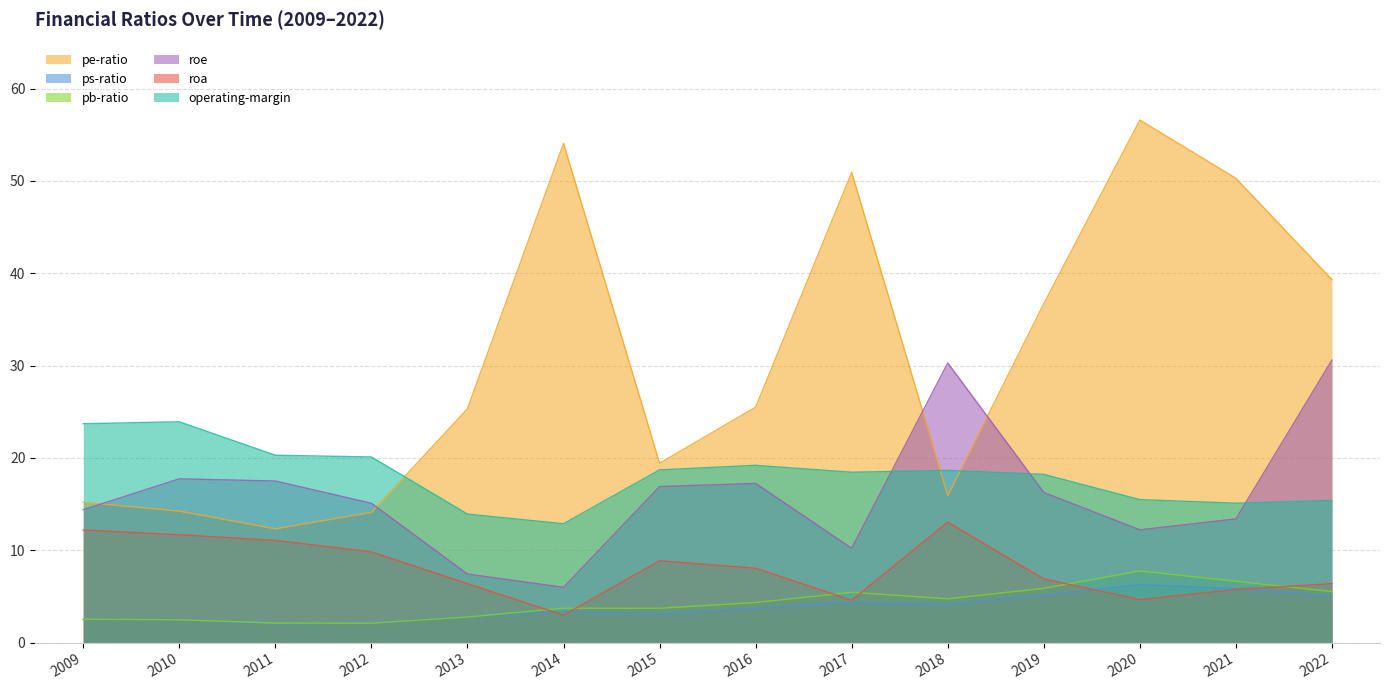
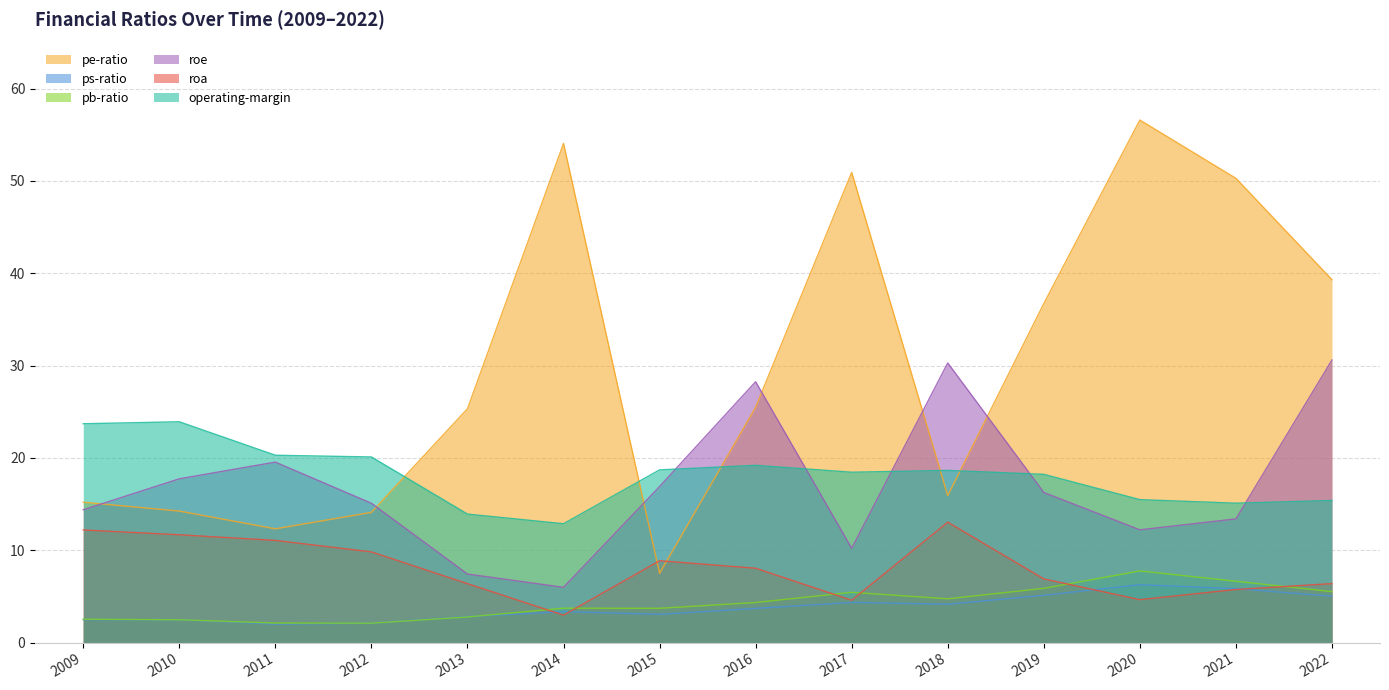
  {
    "pe-ratio": {
      "2009": 15,
      "2010": 14,
      "2011": 12,
      "2012": 14,
      "2013": 25,
      "2014": 54,
-     "2015": 19,
+     "2015": 8,
      "2016": 26,
      "2017": 51,
      "2018": 16,
      "2019": 37,
      "2020": 57,
      "2021": 50,
      "2022": 39
    },
    "ps-ratio": {
      "2014": 3,
      "2015": 3,
      "2016": 4,
      "2018": 4,
      "2019": 5,
      "2020": 6,
      "2022": 5
    },
    "pb-ratio": {
      "2014": 4,
      "2015": 4,
      "2016": 4,
      "2017": 5,
      "2018": 5,
      "2019": 6,
      "2020": 8,
      "2021": 7,
      "2022": 6
    },
    "roe": {
      "2009": 14,
      "2010": 18,
-     "2011": 18,
+     "2011": 20,
      "2012": 15,
      "2013": 7,
      "2014": 6,
      "2015": 17,
-     "2016": 17,
+     "2016": 28,
      "2017": 10,
      "2018": 30,
      "2019": 16,
      "2020": 12,
      "2021": 13,
      "2022": 31
    },
    "roa": {
      "2009": 12,
      "2010": 12,
      "2011": 11,
      "2012": 10,
      "2013": 6,
      "2014": 3,
      "2015": 9,
      "2016": 8,
      "2018": 13,
      "2019": 7,
      "2020": 5,
      "2022": 6
    },
    "operating-margin": {
      "2009": 24,
      "2010": 24,
      "2011": 20,
      "2012": 20,
      "2013": 14,
      "2014": 13,
      "2015": 19,
      "2016": 19,
      "2017": 18,
      "2018": 19,
      "2019": 18,
      "2020": 15,
      "2021": 15,
      "2022": 15
    }
  }
